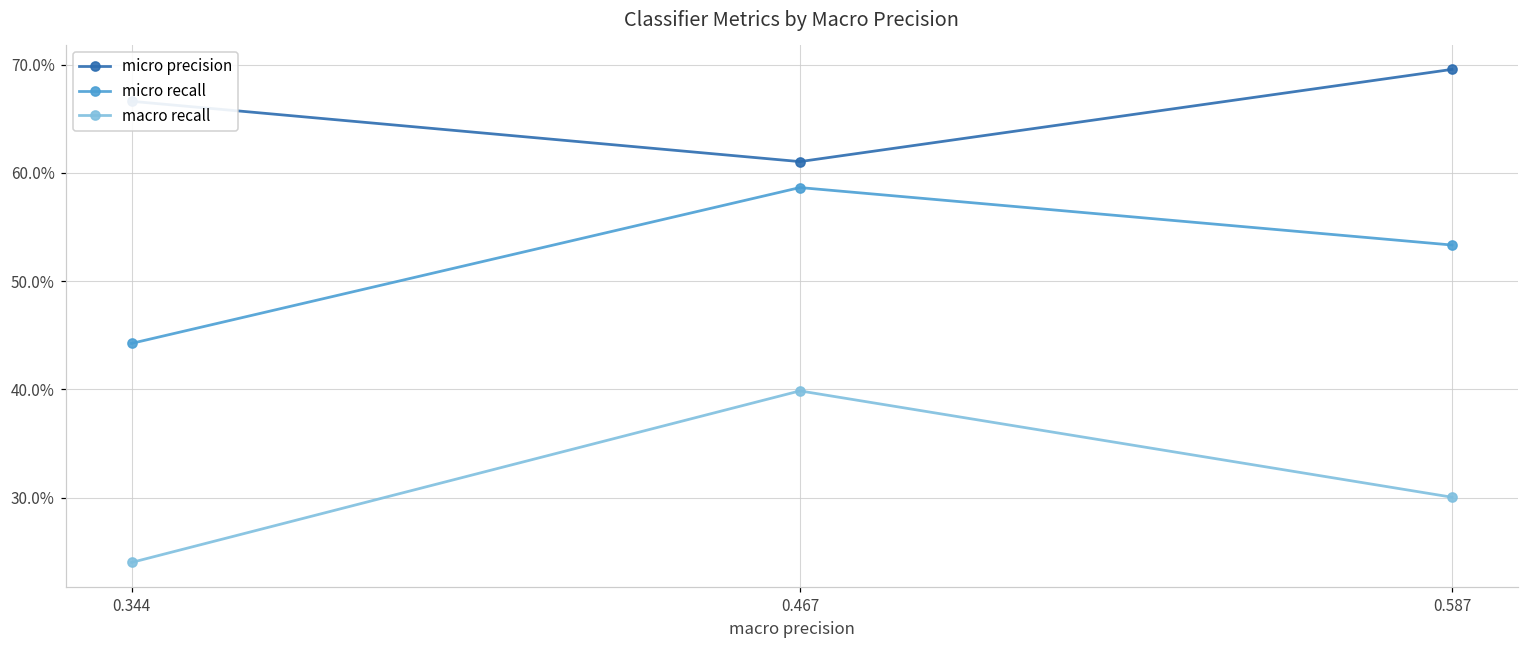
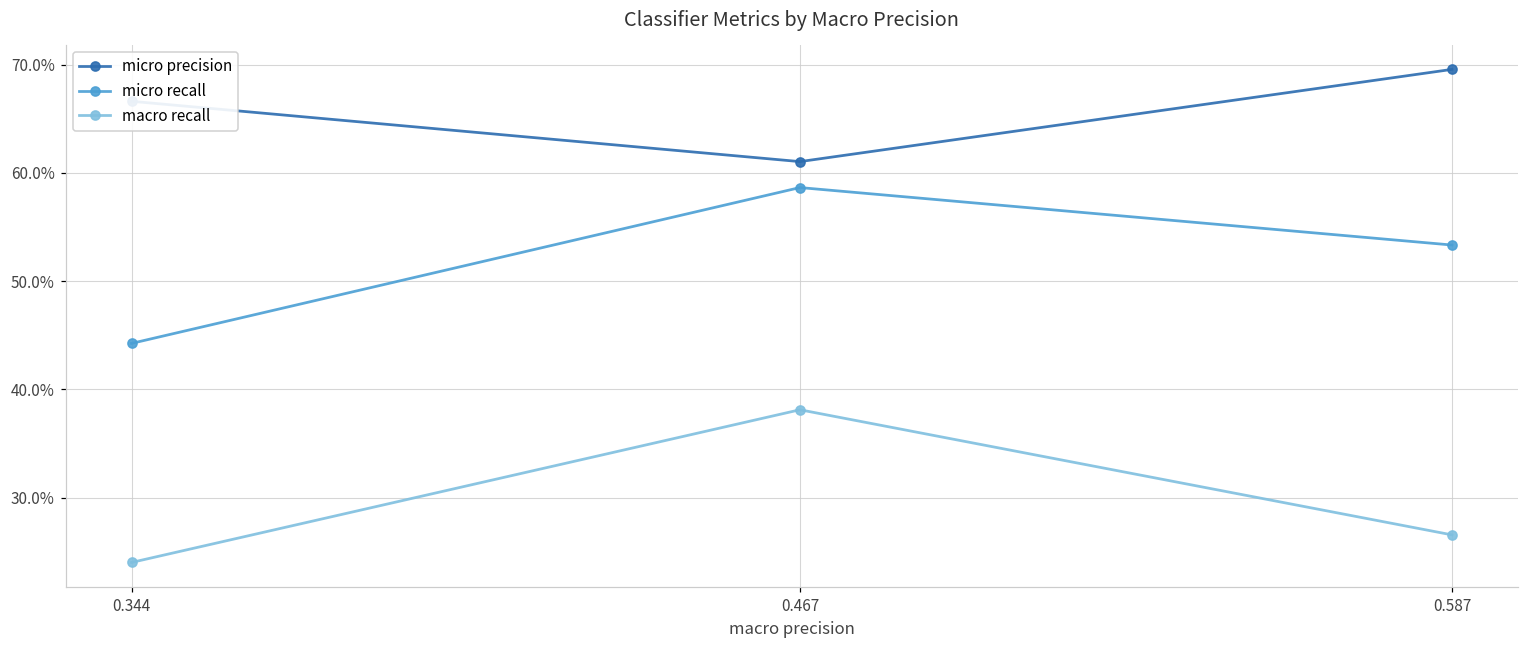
  {
    "micro precision": {
      "0.467": "61%",
      "0.587": "70%"
    },
    "micro recall": {
      "0.344": "44%",
      "0.467": "59%",
      "0.587": "53%"
    },
    "macro recall": {
      "0.344": "24%",
-     "0.467": "40%",
-     "0.587": "30%"
+     "0.467": "38%",
+     "0.587": "27%"
    }
  }
